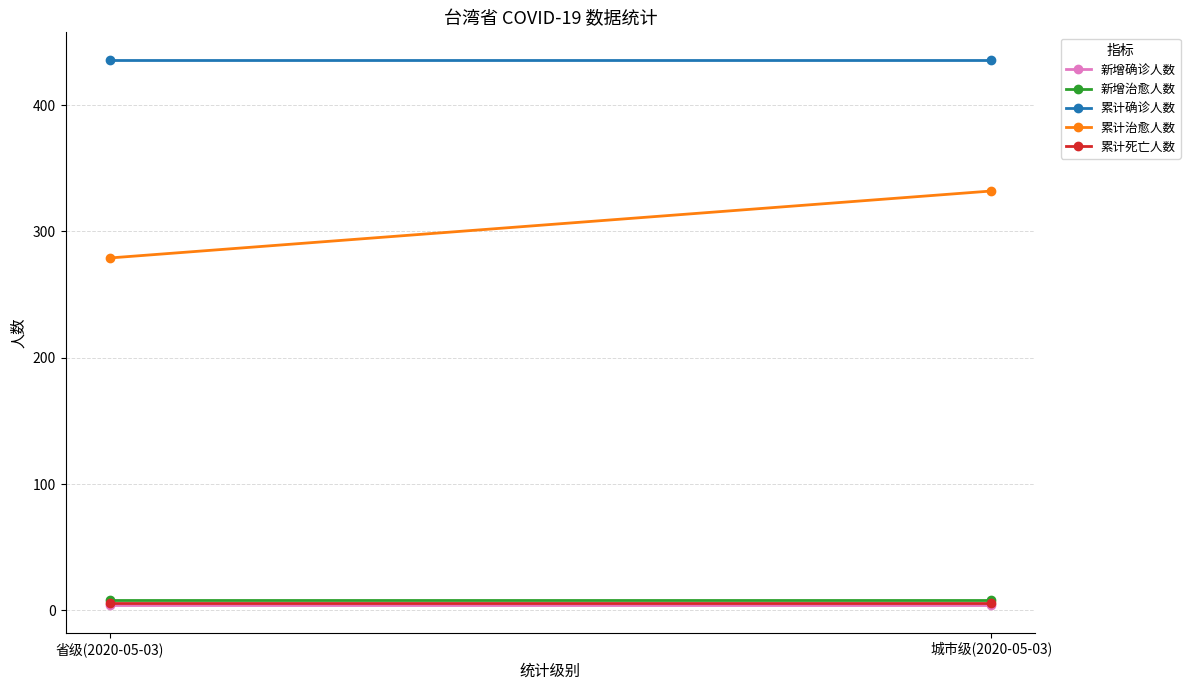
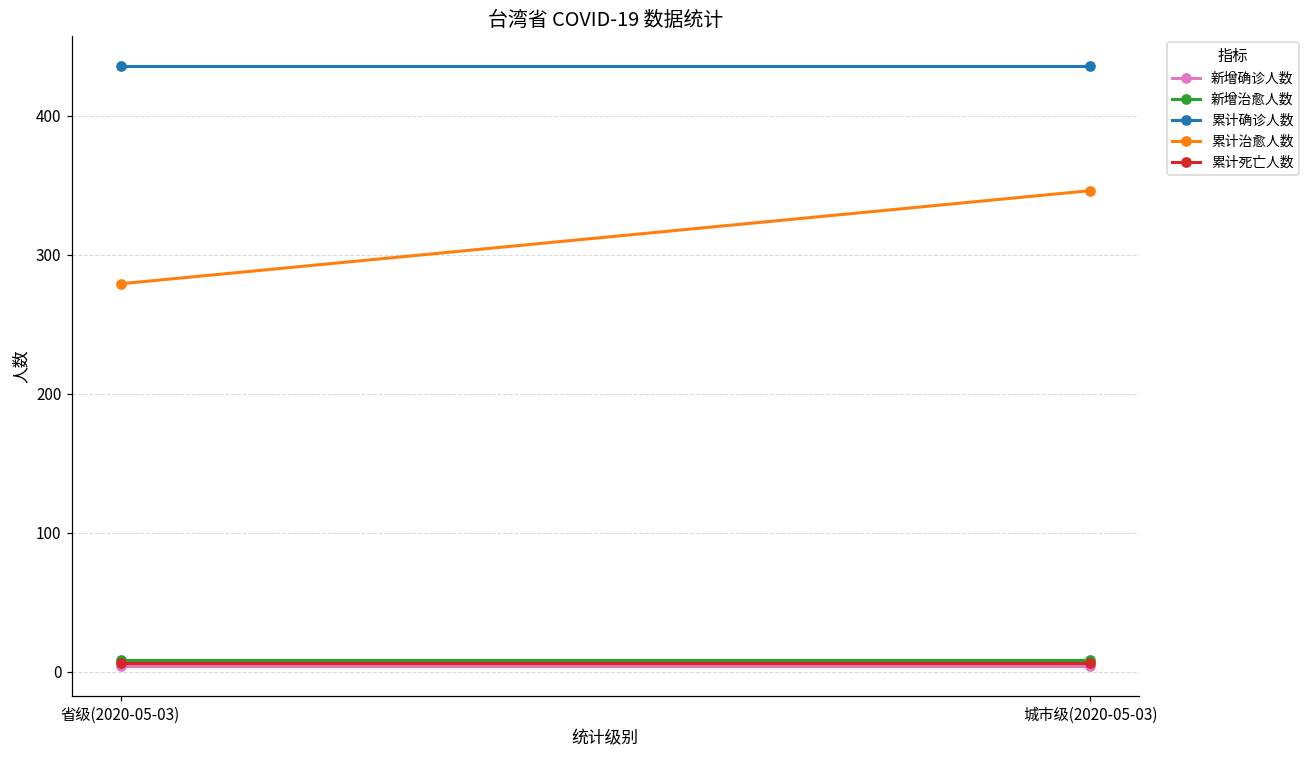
  {
    "累计确诊人数": {
      "省级(2020-05-03)": 436,
      "城市级(2020-05-03)": 436
    },
    "累计治愈人数": {
      "省级(2020-05-03)": 279,
-     "城市级(2020-05-03)": 332
+     "城市级(2020-05-03)": 346
    }
  }
